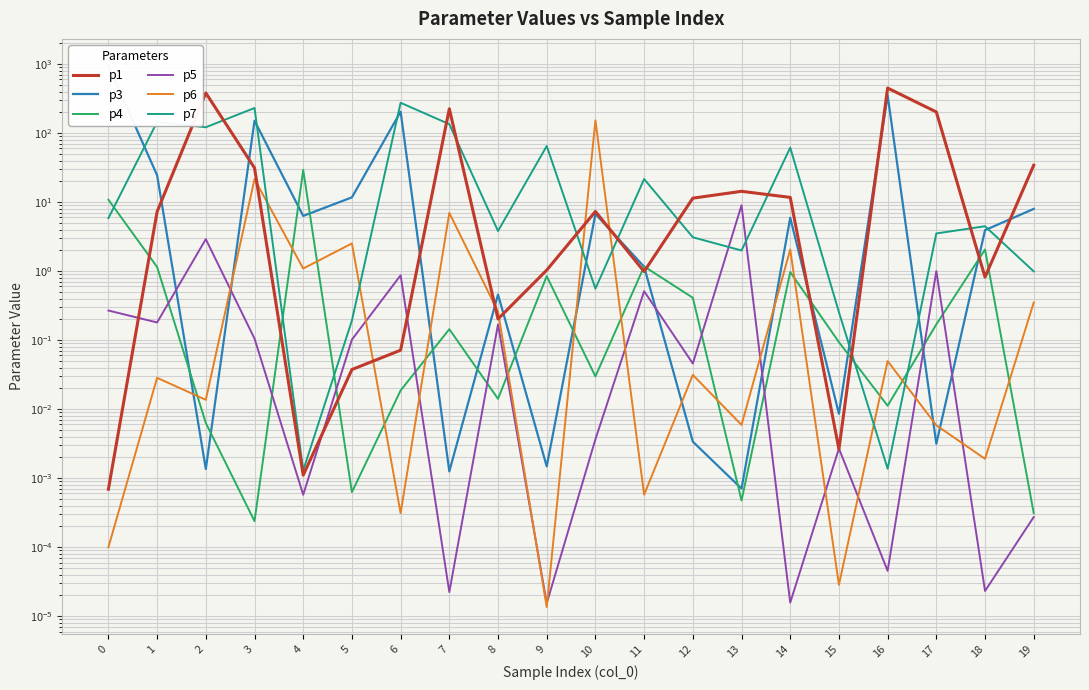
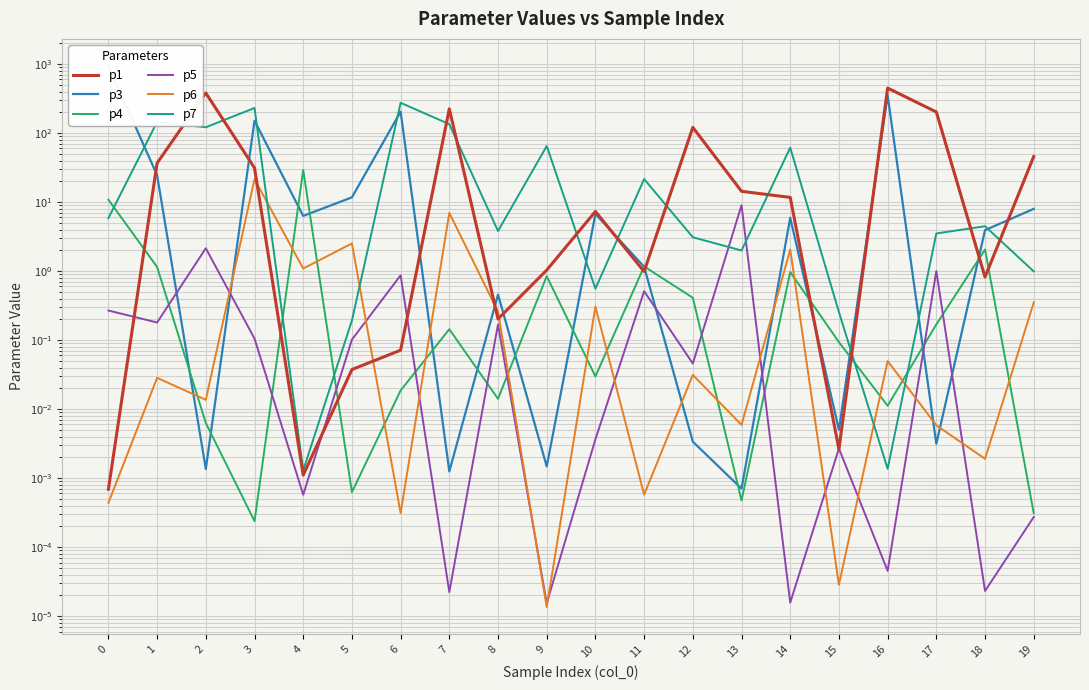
  {
    "p1": {
      "0": 0.0007,
-     "1": 7,
+     "1": 40,
      "2": 400,
      "3": 30,
      "4": 0.0011,
      "5": 0.04,
      "6": 0.07,
      "7": 220,
      "8": 0.20,
      "9": 1,
      "11": 1,
-     "12": 11,
+     "12": 120,
      "13": 14,
      "14": 12,
      "16": 400,
      "17": 200,
      "18": 0.8,
-     "19": 30
+     "19": 50
    },
    "p3": {
      "1": 24,
      "2": 0.0014,
      "3": 150,
      "4": 6,
      "5": 12,
      "6": 200,
      "7": 0.0013,
      "8": 0.5,
      "9": 0.0015,
      "12": 0.003,
      "13": 0.0007,
      "14": 6,
-     "15": 0.009,
+     "15": 0.005,
      "16": 400,
      "17": 0.003,
      "18": 4,
      "19": 8
    },
    "p5": {
      "0": 0.27,
      "1": 0.18,
-     "2": 2.9,
+     "2": 2.1,
      "3": 0.1,
      "4": 0.0006,
      "5": 0.1,
      "6": 0.9,
      "7": 0.000022,
      "8": 0.17,
      "9": 0.000015,
      "10": 0.004,
      "11": 0.5,
      "12": 0.05,
      "13": 9,
      "14": 0.000016,
      "16": 0.00005,
      "17": 1.0,
      "18": 0.000023,
      "19": 0.00027
    },
    "p6": {
-     "0": 0.00010,
+     "0": 0.0004,
      "1": 0.028,
      "2": 0.014,
      "3": 21,
      "4": 1.1,
      "5": 2.5,
      "6": 0.0003,
      "7": 7,
      "8": 0.26,
      "9": 0.000014,
-     "10": 150,
+     "10": 0.3,
      "11": 0.0006,
      "12": 0.03,
      "13": 0.006,
      "14": 2.1,
      "15": 0.00003,
      "16": 0.05,
      "17": 0.006,
      "18": 0.0019,
      "19": 0.4
    }
  }
